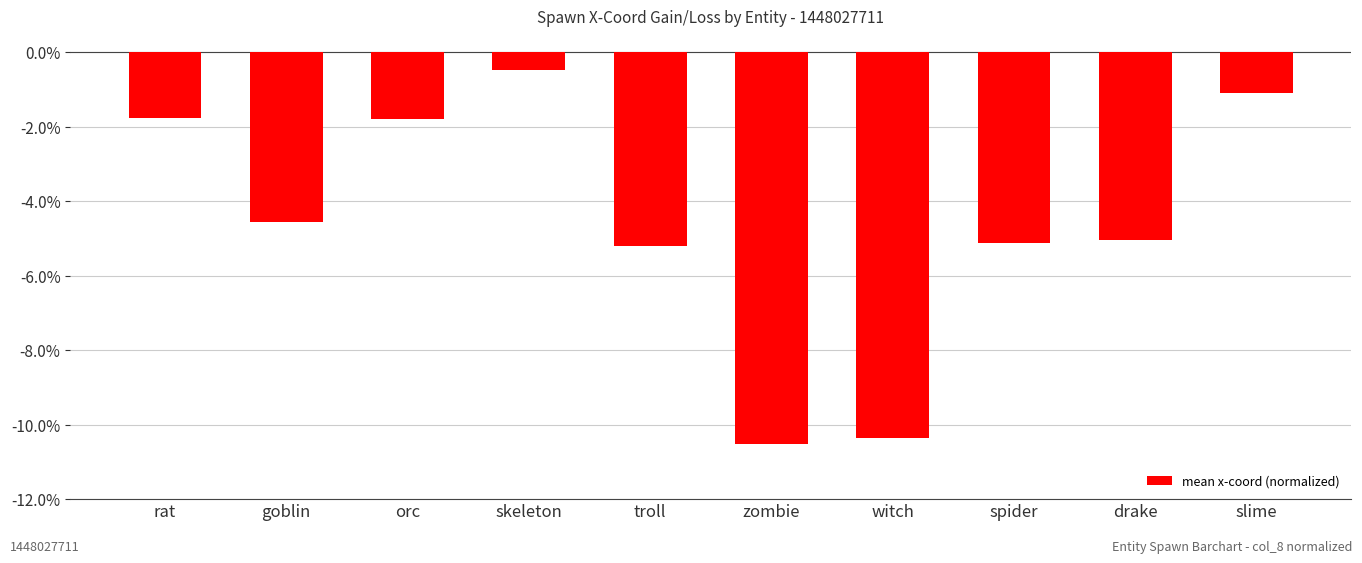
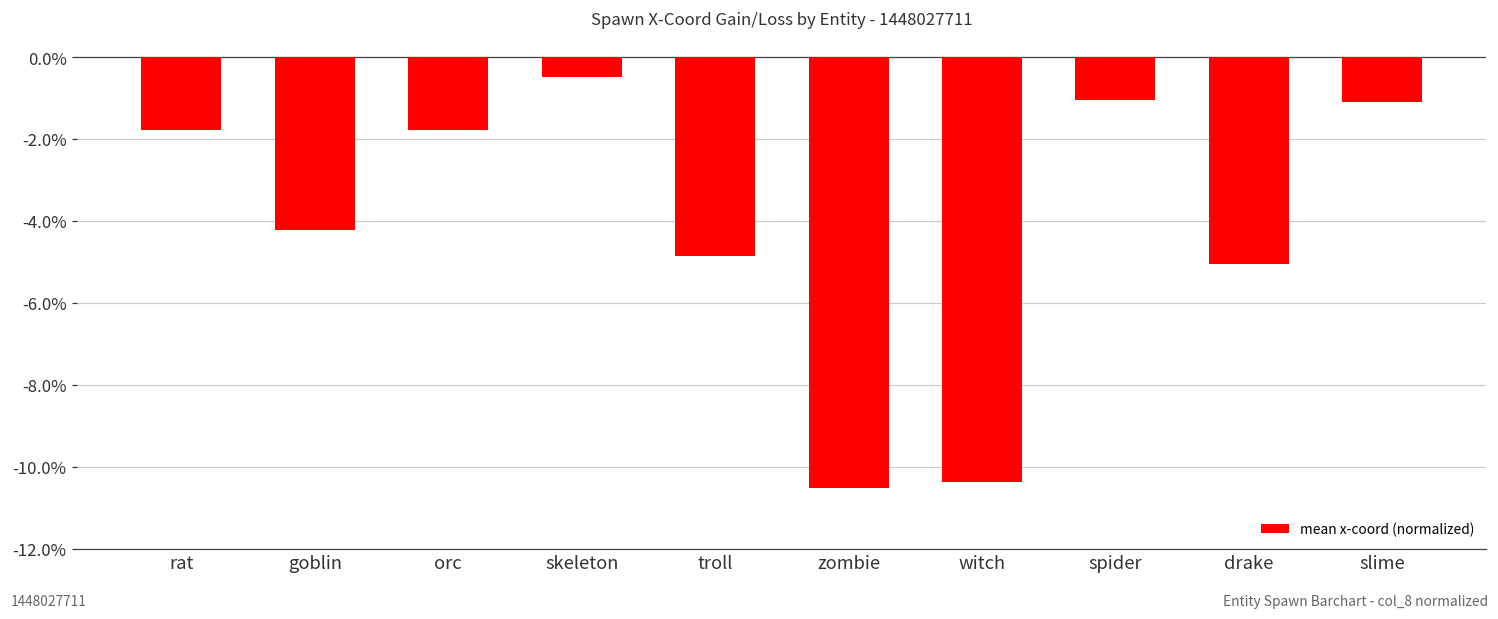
  {
    "rat": "-1.8%",
-   "goblin": "-4.6%",
+   "goblin": "-4.2%",
    "orc": "-1.8%",
    "skeleton": "-0.5%",
-   "troll": "-5.2%",
+   "troll": "-4.9%",
    "zombie": "-10.5%",
    "witch": "-10.4%",
-   "spider": "-5.1%",
+   "spider": "-1.0%",
    "drake": "-5.0%",
    "slime": "-1.1%"
  }
